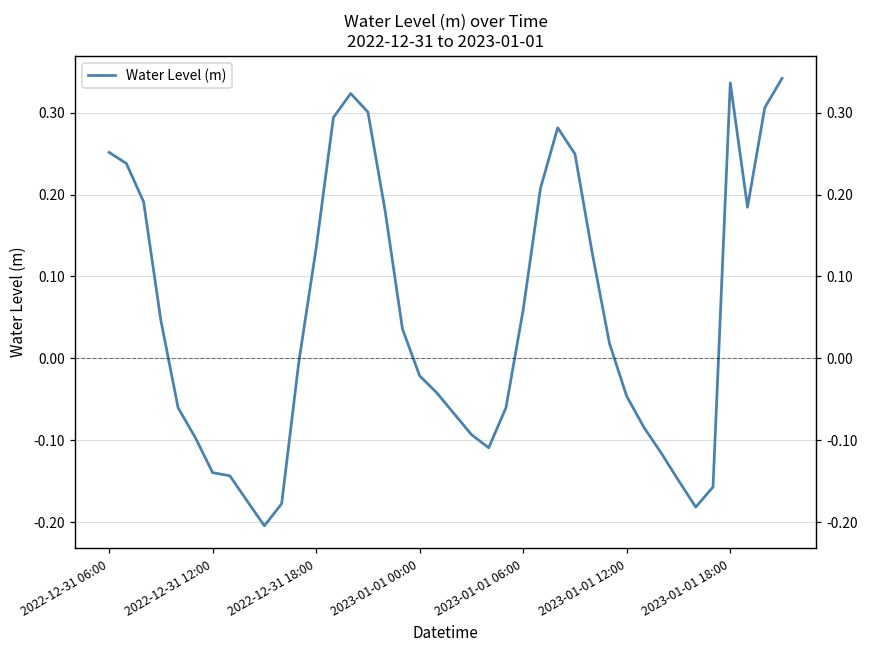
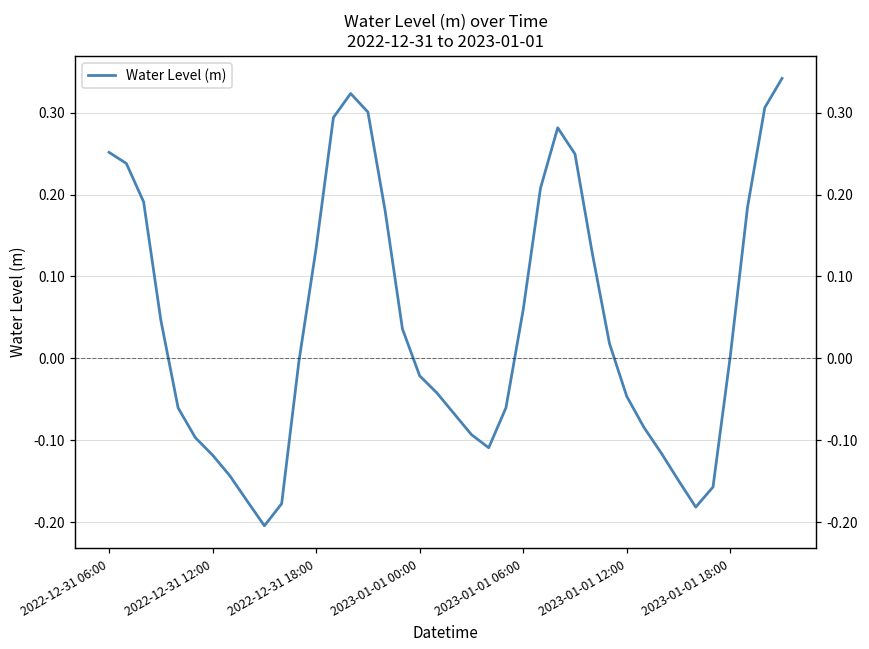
  {
    "2022-12-31 06:00": 0.25,
-   "2022-12-31 12:00": -0.14,
+   "2022-12-31 12:00": -0.12,
    "2022-12-31 18:00": 0.13,
    "2023-01-01 00:00": -0.02,
    "2023-01-01 06:00": 0.06,
    "2023-01-01 12:00": -0.05,
-   "2023-01-01 18:00": 0.34
+   "2023-01-01 18:00": 0.00
  }
